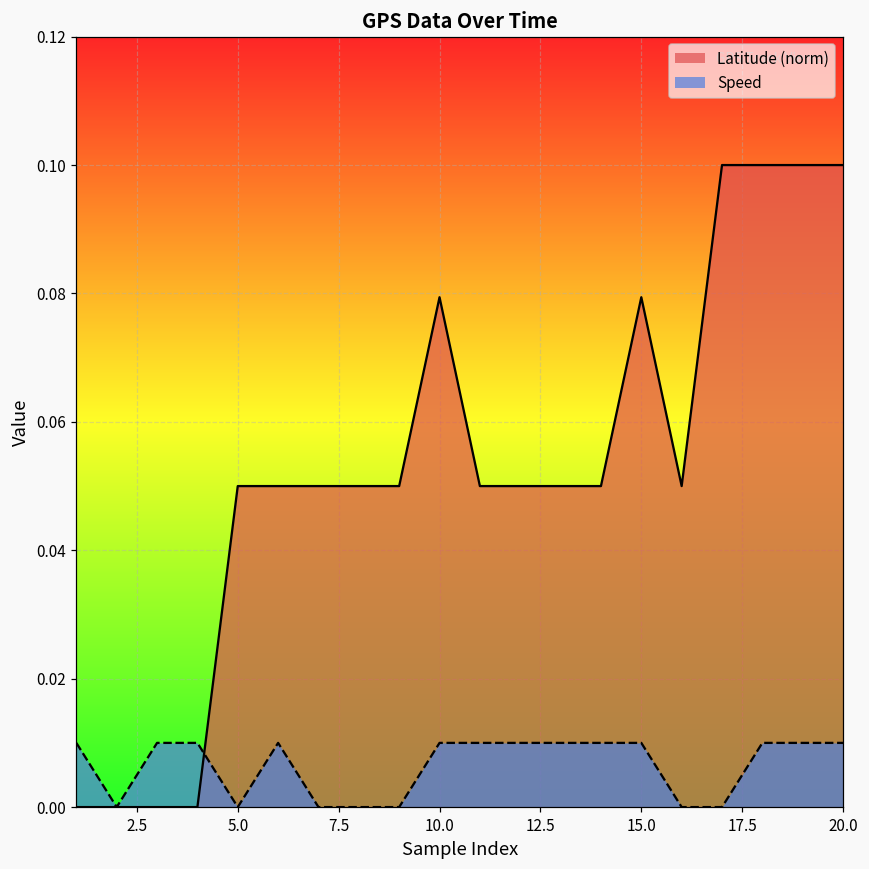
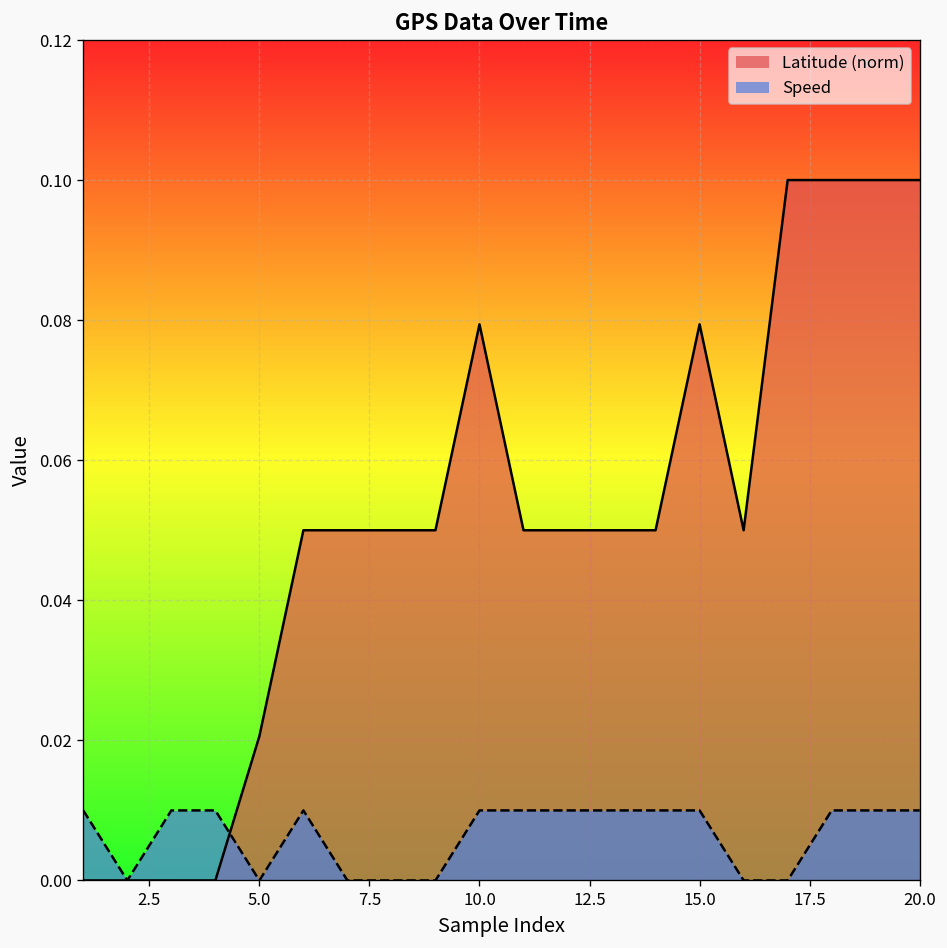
  {
    "Latitude (norm)": {
-     "5.0": 0.050,
+     "5.0": 0.021,
      "10.0": 0.079,
      "15.0": 0.079,
      "20.0": 0.100
    },
    "Speed": {
      "5.0": 0.000,
      "10.0": 0.010,
      "15.0": 0.010,
      "20.0": 0.010
    }
  }
